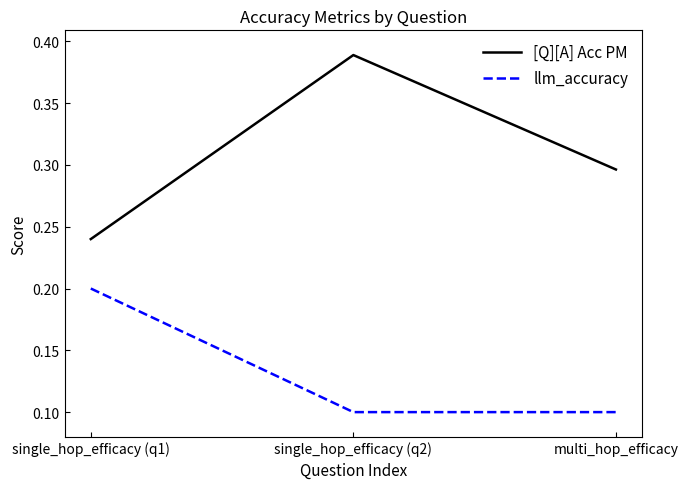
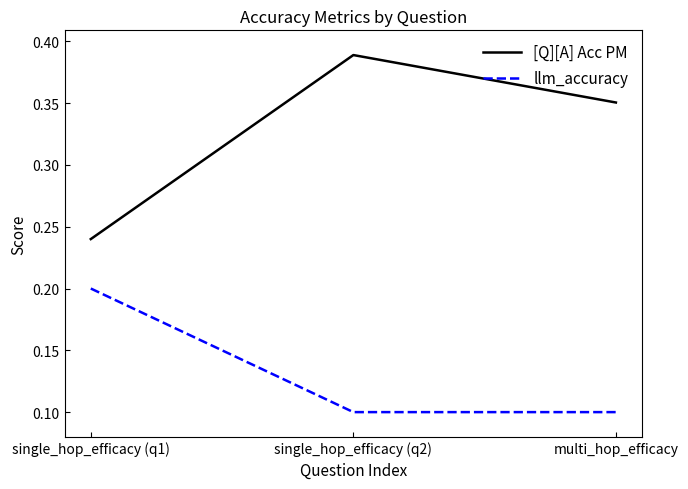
  {
    "[Q][A] Acc PM": {
      "single_hop_efficacy (q1)": 0.240,
      "single_hop_efficacy (q2)": 0.389,
-     "multi_hop_efficacy": 0.296
+     "multi_hop_efficacy": 0.350
    },
    "llm_accuracy": {
      "single_hop_efficacy (q1)": 0.200,
      "single_hop_efficacy (q2)": 0.100,
      "multi_hop_efficacy": 0.100
    }
  }
